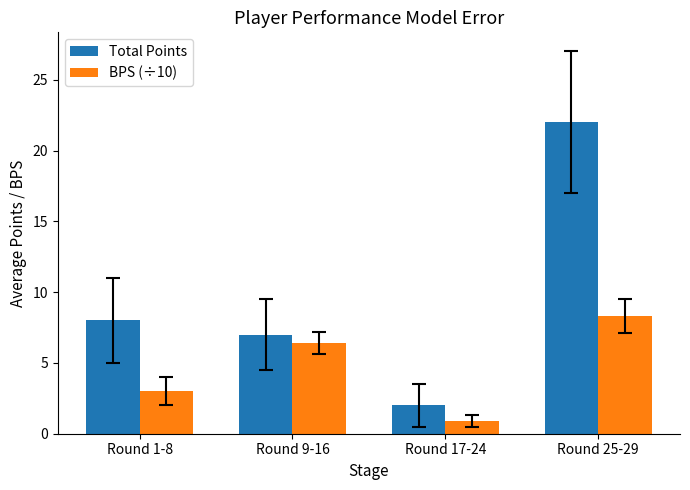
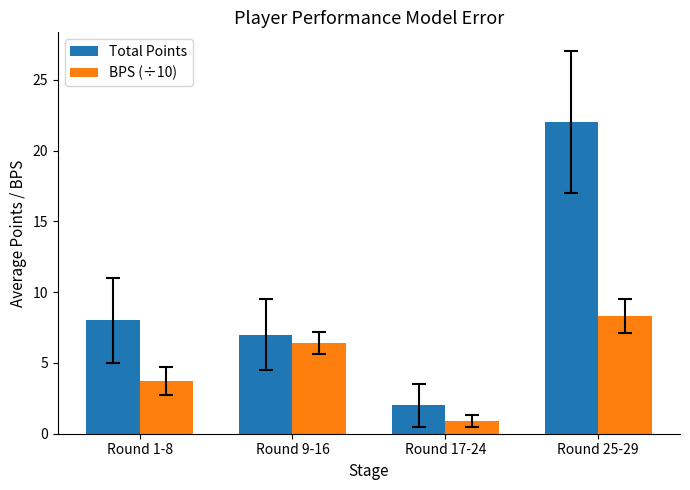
  {
    "BPS (÷10)": {
-     "Round 1-8": 3.0,
+     "Round 1-8": 3.7,
      "Round 9-16": 6.4,
      "Round 17-24": 0.9,
      "Round 25-29": 8.3
    }
  }
